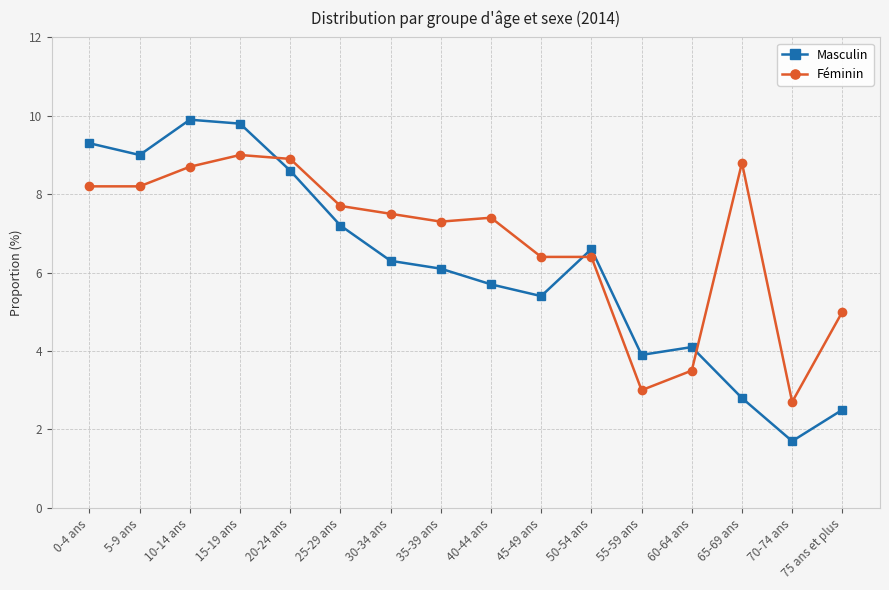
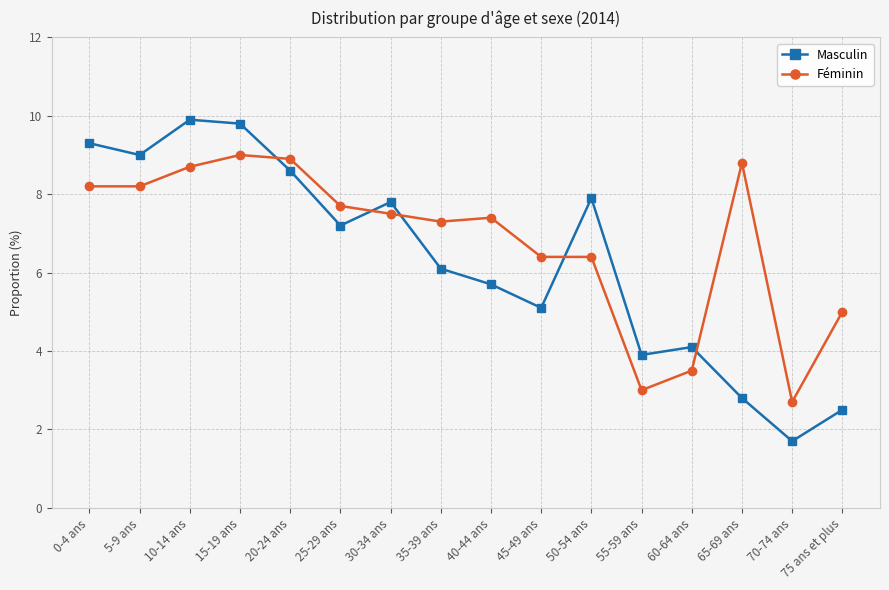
  {
    "Masculin": {
      "0-4 ans": 9.3,
      "5-9 ans": 9.0,
      "10-14 ans": 9.9,
      "15-19 ans": 9.8,
      "20-24 ans": 8.6,
      "25-29 ans": 7.2,
-     "30-34 ans": 6.3,
+     "30-34 ans": 7.8,
      "35-39 ans": 6.1,
      "40-44 ans": 5.7,
-     "45-49 ans": 5.4,
-     "50-54 ans": 6.6,
+     "45-49 ans": 5.1,
+     "50-54 ans": 7.9,
      "55-59 ans": 3.9,
      "60-64 ans": 4.1,
      "65-69 ans": 2.8,
      "70-74 ans": 1.7,
      "75 ans et plus": 2.5
    },
    "Féminin": {
      "0-4 ans": 8.2,
      "5-9 ans": 8.2,
      "10-14 ans": 8.7,
      "15-19 ans": 9.0,
      "20-24 ans": 8.9,
      "25-29 ans": 7.7,
      "30-34 ans": 7.5,
      "35-39 ans": 7.3,
      "40-44 ans": 7.4,
      "45-49 ans": 6.4,
      "50-54 ans": 6.4,
      "55-59 ans": 3.0,
      "60-64 ans": 3.5,
      "65-69 ans": 8.8,
      "70-74 ans": 2.7,
      "75 ans et plus": 5.0
    }
  }
